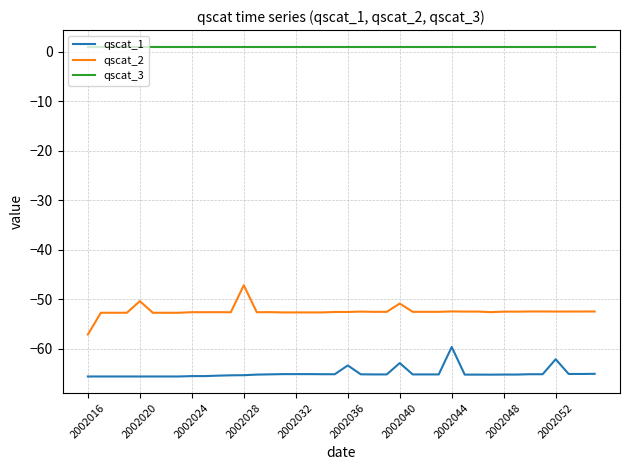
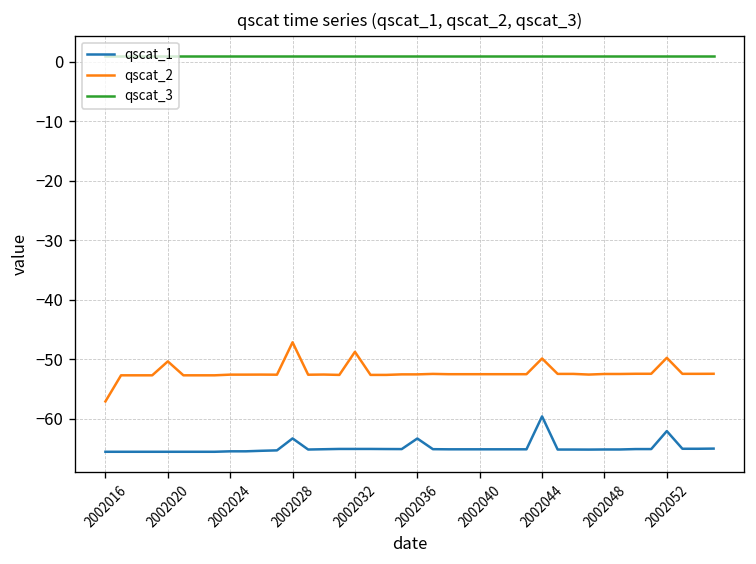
  {
    "qscat_1": {
      "2002016": -66,
      "2002020": -66,
      "2002024": -66,
-     "2002028": -65,
+     "2002028": -63,
      "2002032": -65,
      "2002036": -63,
-     "2002040": -63,
+     "2002040": -65,
      "2002044": -60,
      "2002048": -65,
      "2002052": -62
    },
    "qscat_2": {
      "2002016": -57,
      "2002020": -50,
      "2002024": -53,
      "2002028": -47,
-     "2002032": -53,
+     "2002032": -49,
      "2002036": -53,
-     "2002040": -51,
-     "2002044": -52,
+     "2002040": -53,
+     "2002044": -50,
      "2002048": -52,
-     "2002052": -52
+     "2002052": -50
    },
    "qscat_3": {
      "2002024": 1,
      "2002028": 1,
      "2002032": 1,
      "2002036": 1,
      "2002040": 1,
      "2002044": 1,
      "2002048": 1,
      "2002052": 1
    }
  }
